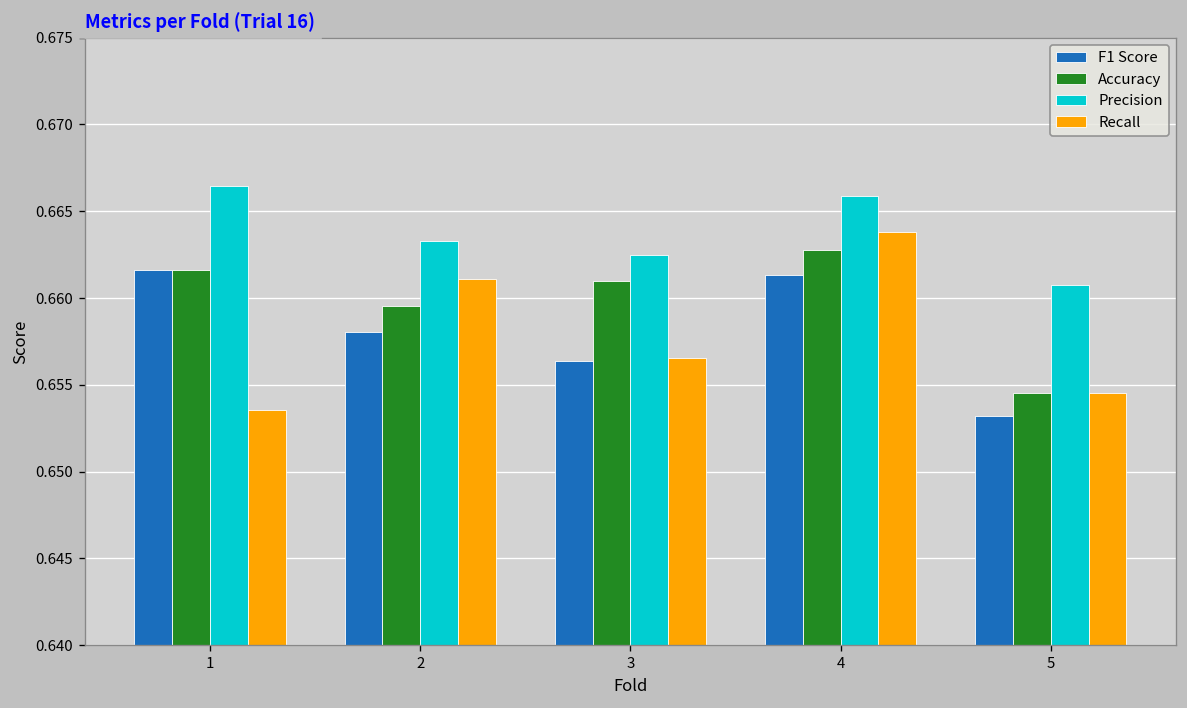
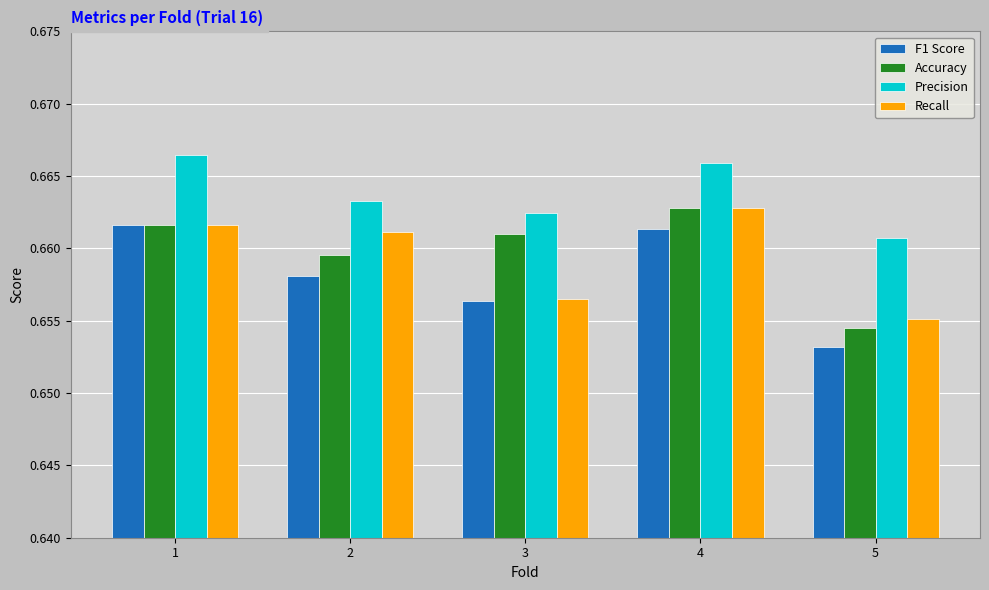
  {
    "F1 Score": {
      "1": 0.6616,
      "2": 0.6581,
      "3": 0.6563,
      "4": 0.6614,
      "5": 0.6532
    },
    "Accuracy": {
      "1": 0.6616,
      "2": 0.6595,
      "3": 0.6610,
      "4": 0.6628,
      "5": 0.6545
    },
    "Precision": {
      "1": 0.6665,
      "2": 0.6633,
      "3": 0.6625,
      "4": 0.6659,
      "5": 0.6607
    },
    "Recall": {
-     "1": 0.6536,
+     "1": 0.6616,
      "2": 0.6611,
      "3": 0.6565,
-     "4": 0.6638,
-     "5": 0.6545
+     "4": 0.6628,
+     "5": 0.6551
    }
  }
